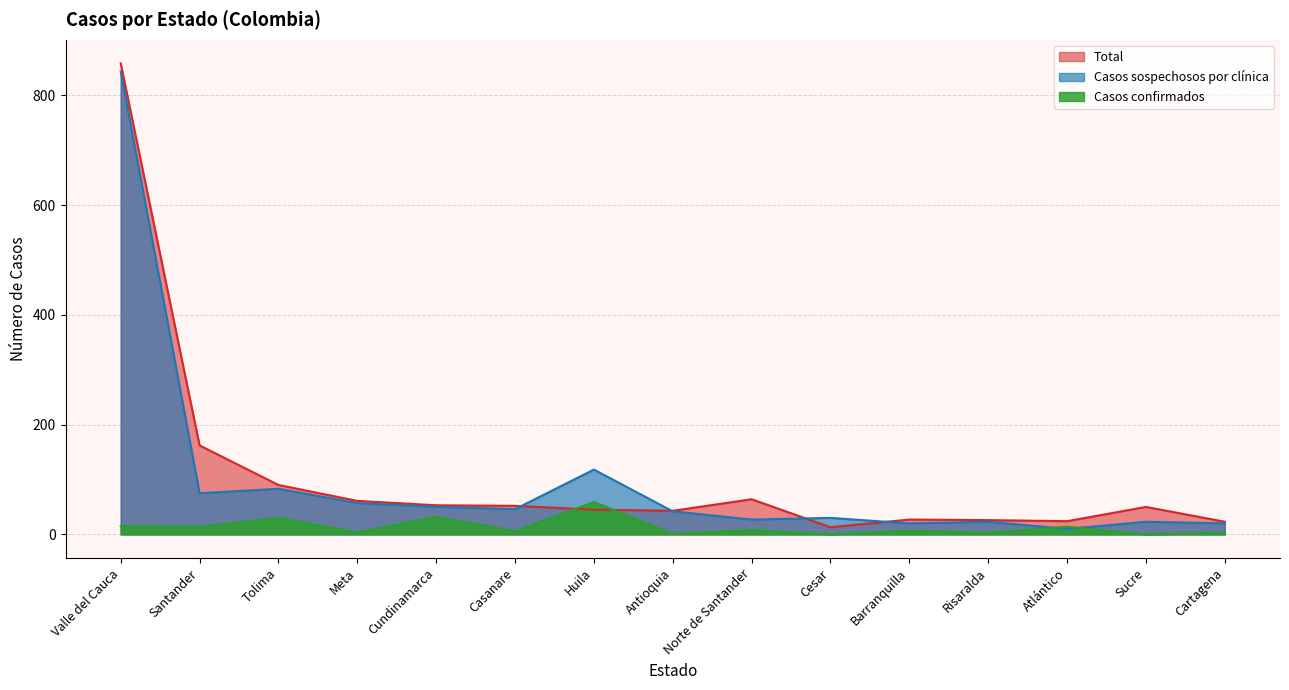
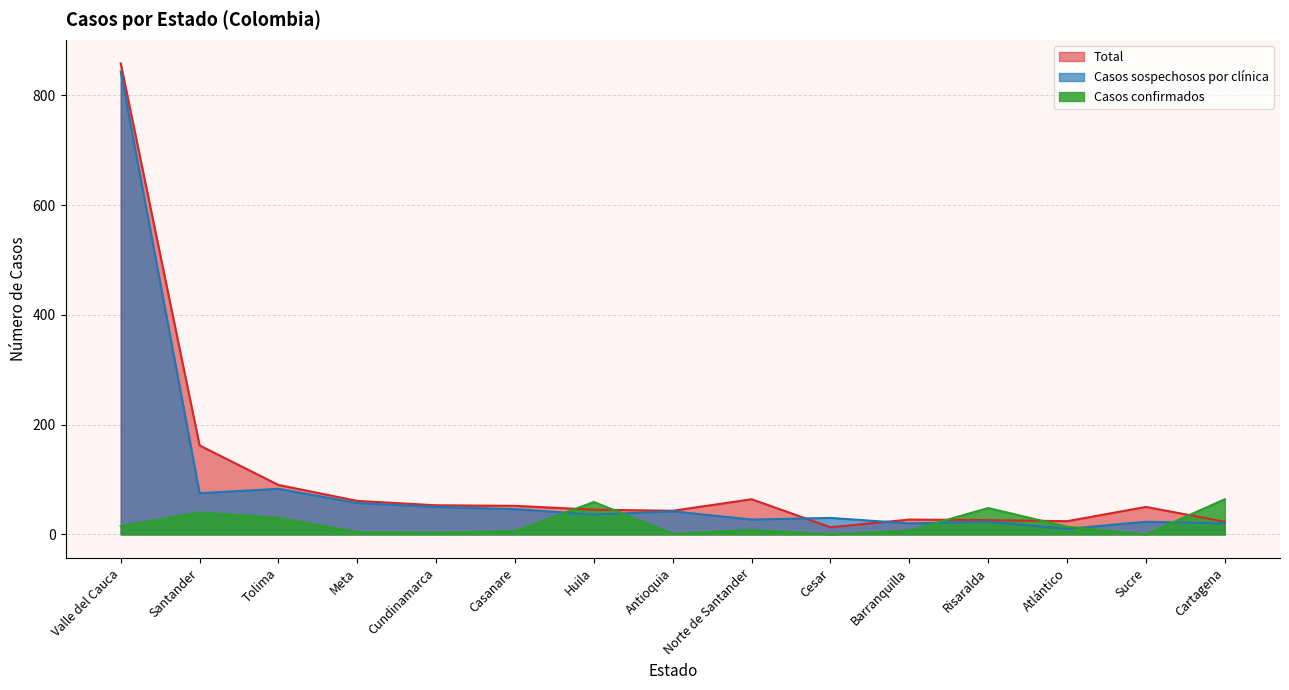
  {
    "Total": {
      "Valle del Cauca": 860,
      "Santander": 160,
      "Tolima": 90,
      "Casanare": 50,
      "Huila": 50,
      "Norte de Santander": 60,
      "Cesar": 10,
      "Barranquilla": 30,
      "Atlántico": 20,
      "Sucre": 50
    },
    "Casos sospechosos por clínica": {
      "Valle del Cauca": 840,
      "Santander": 80,
      "Tolima": 80,
      "Casanare": 50,
-     "Huila": 120,
+     "Huila": 40,
      "Norte de Santander": 30,
      "Cesar": 30,
      "Barranquilla": 20,
      "Sucre": 20
    },
    "Casos confirmados": {
      "Valle del Cauca": 20,
-     "Santander": 10,
+     "Santander": 40,
      "Tolima": 30,
      "Meta": 0,
-     "Cundinamarca": 30,
+     "Cundinamarca": 0,
      "Casanare": 10,
      "Huila": 60,
      "Antioquia": 0,
      "Norte de Santander": 10,
      "Cesar": 0,
      "Barranquilla": 10,
-     "Risaralda": 0,
+     "Risaralda": 50,
      "Sucre": 0,
-     "Cartagena": 0
+     "Cartagena": 60
    }
  }
